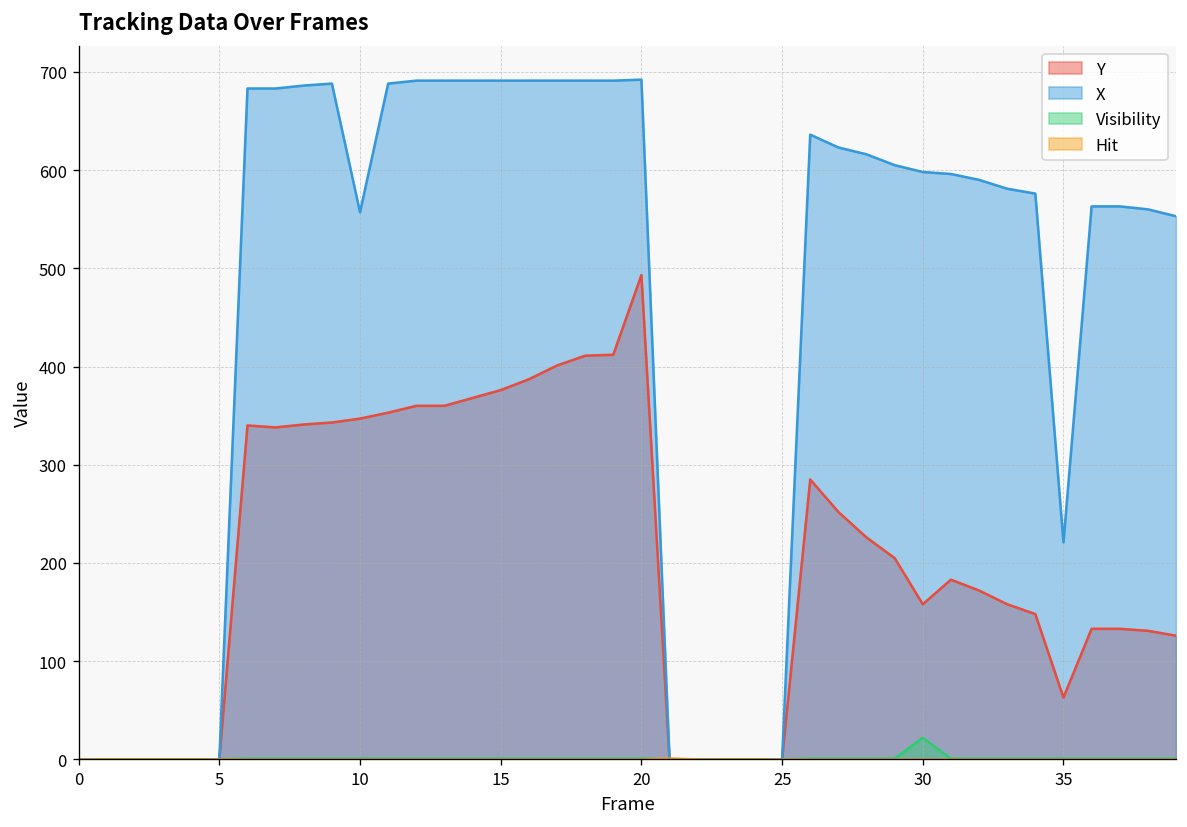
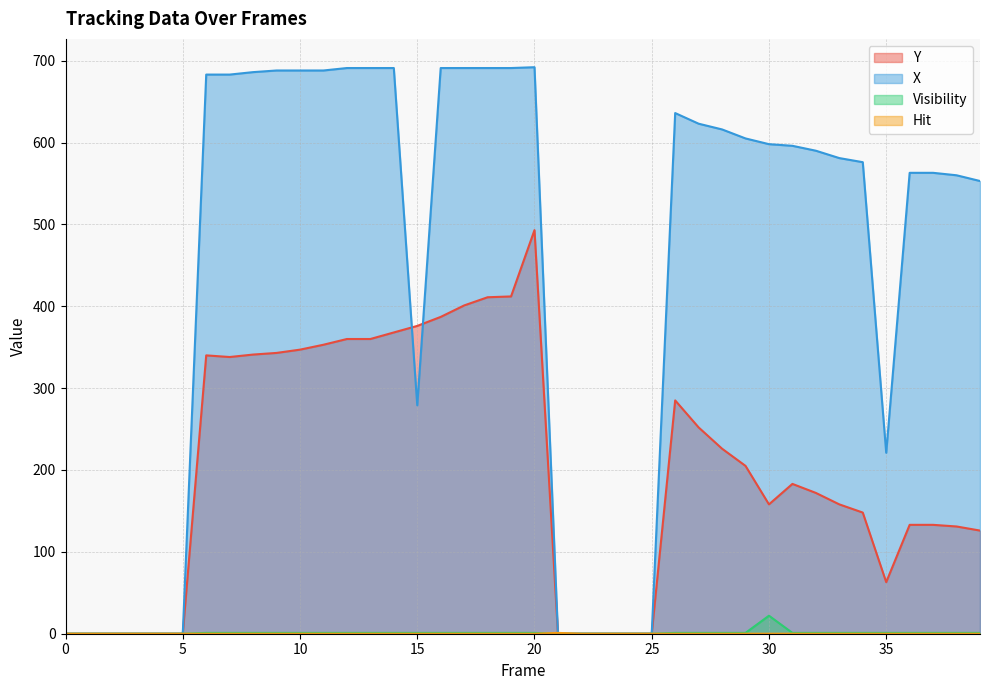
  {
    "Y": {
      "10": 350,
      "15": 380,
      "20": 490,
      "30": 160,
      "35": 60
    },
    "X": {
-     "10": 560,
-     "15": 690,
+     "10": 690,
+     "15": 280,
      "20": 690,
      "30": 600,
      "35": 220
    },
    "Visibility": {
      "30": 20
    },
    "Hit": {
      "30": 0
    }
  }
